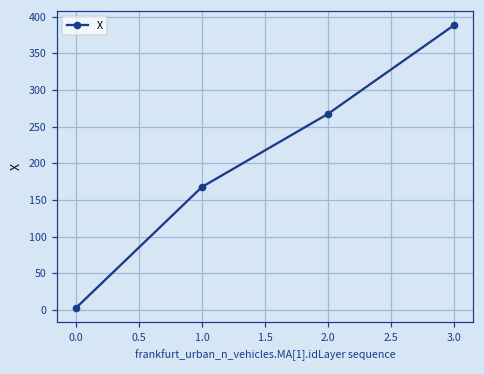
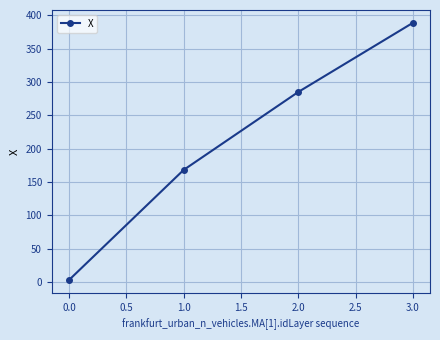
  {
    "0.0": 0,
    "1.0": 170,
-   "2.0": 270,
+   "2.0": 280,
    "3.0": 390
  }
